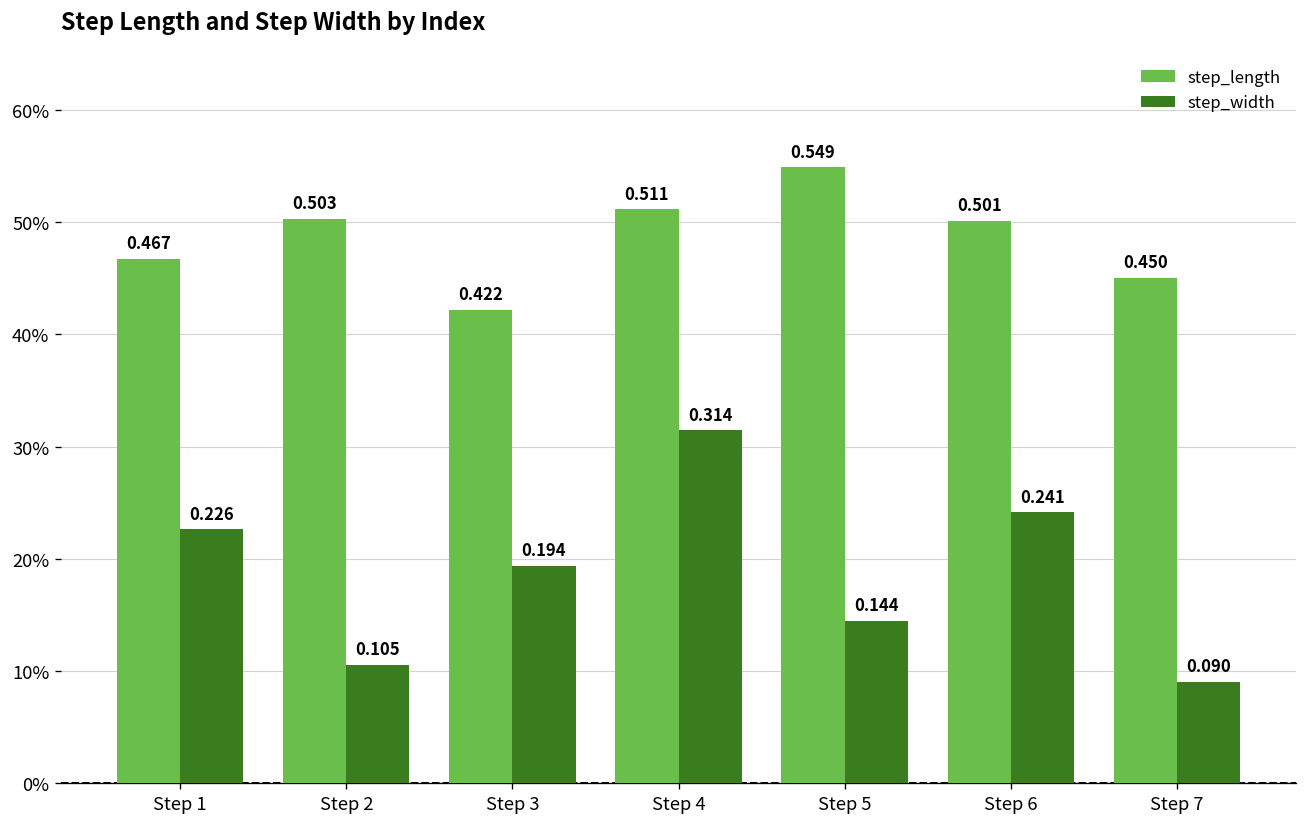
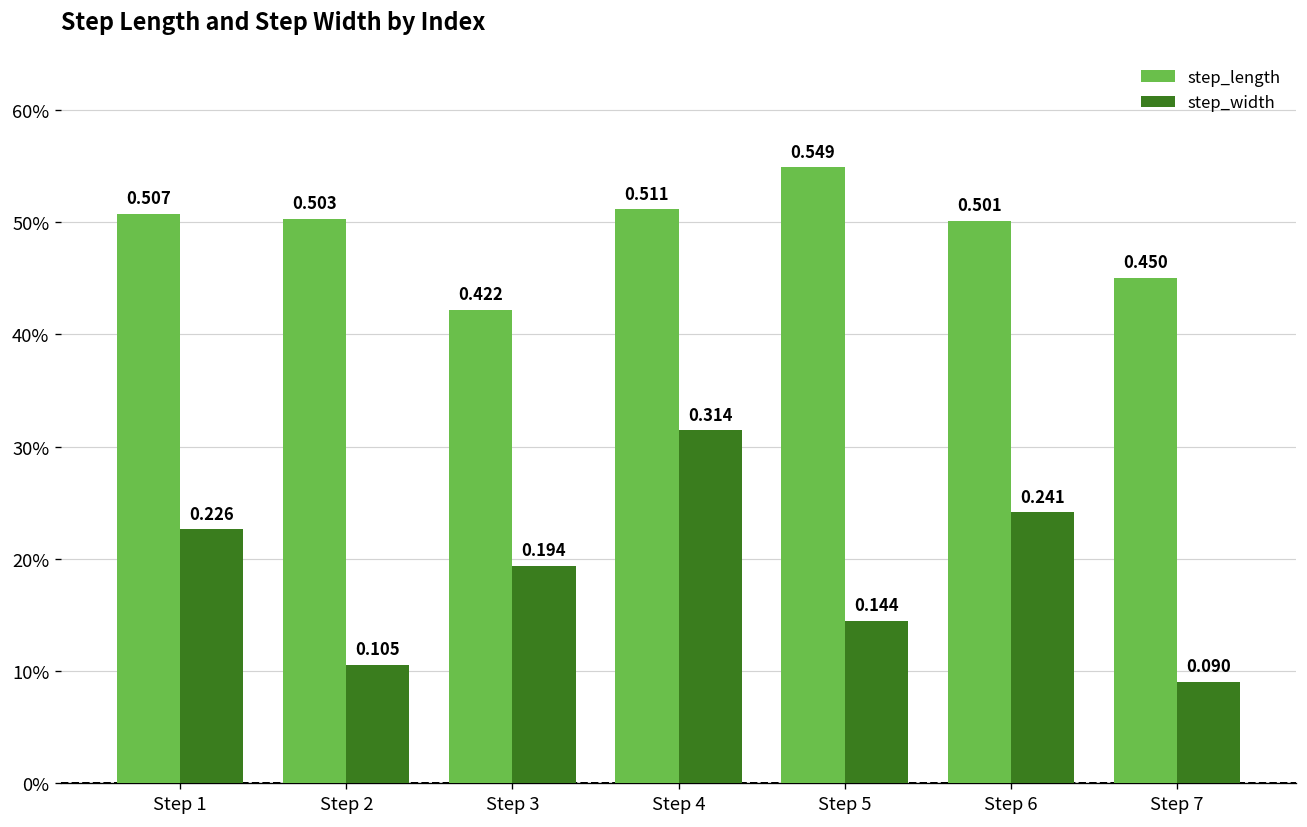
  {
    "step_length": {
-     "Step 1": 0.467,
+     "Step 1": 0.507,
      "Step 2": 0.503,
      "Step 3": 0.422,
      "Step 4": 0.511,
      "Step 5": 0.549,
      "Step 6": 0.501,
      "Step 7": 0.450
    },
    "step_width": {
      "Step 1": 0.226,
      "Step 2": 0.105,
      "Step 3": 0.194,
      "Step 4": 0.314,
      "Step 5": 0.144,
      "Step 6": 0.241,
      "Step 7": 0.090
    }
  }
